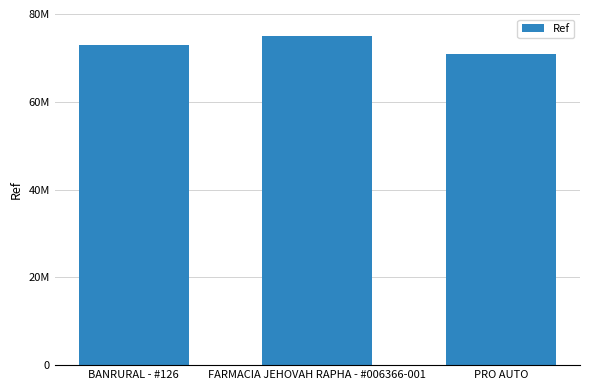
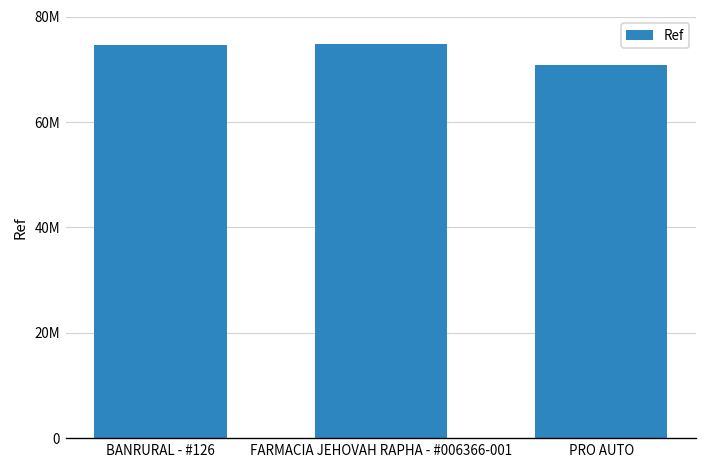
  {
-   "BANRURAL - #126": 73000000,
+   "BANRURAL - #126": 75000000,
    "FARMACIA JEHOVAH RAPHA - #006366-001": 75000000,
    "PRO AUTO": 71000000
  }
